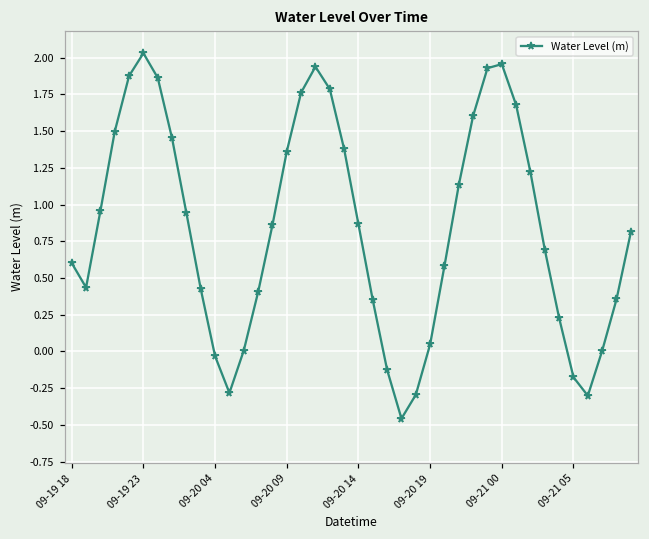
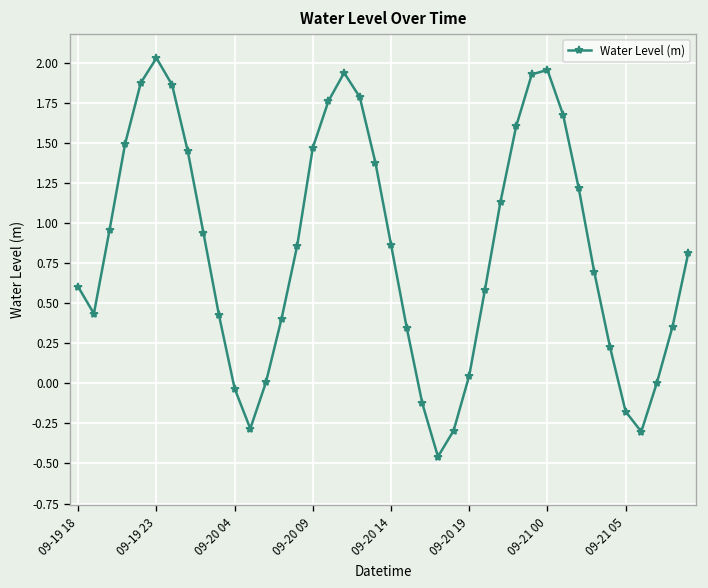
  {
    "09-19 18": 0.60,
    "09-19 23": 2.03,
    "09-20 04": -0.03,
-   "09-20 09": 1.36,
+   "09-20 09": 1.47,
    "09-20 14": 0.87,
    "09-20 19": 0.05,
    "09-21 00": 1.96,
    "09-21 05": -0.18
  }
